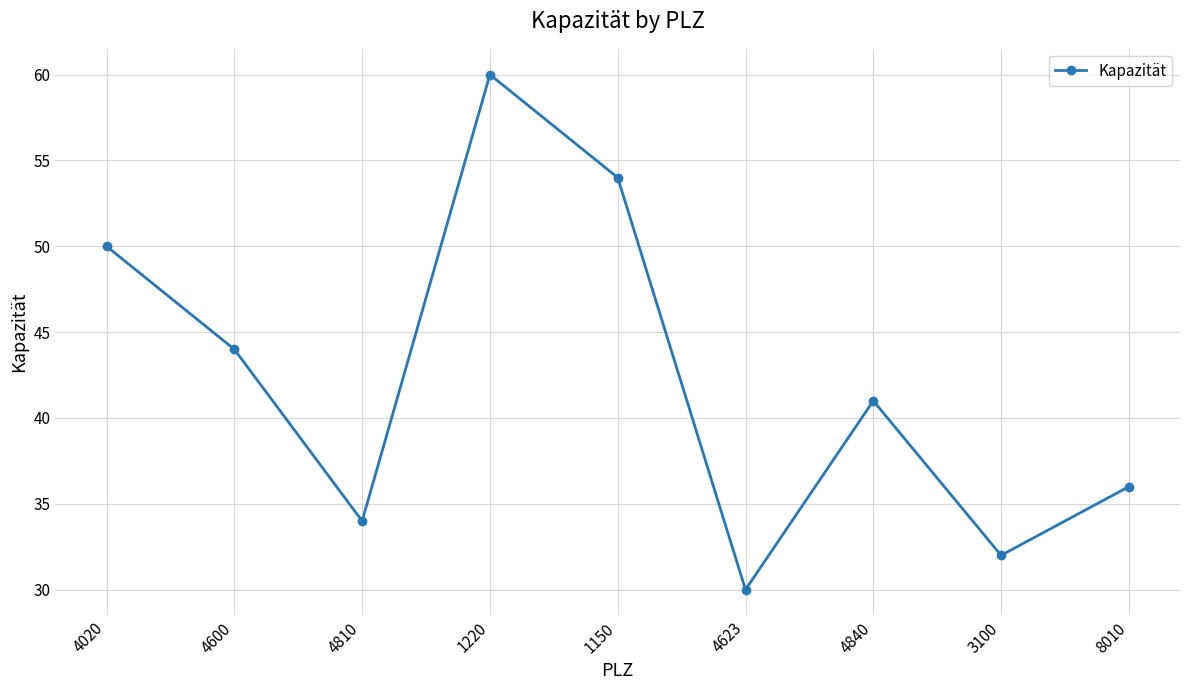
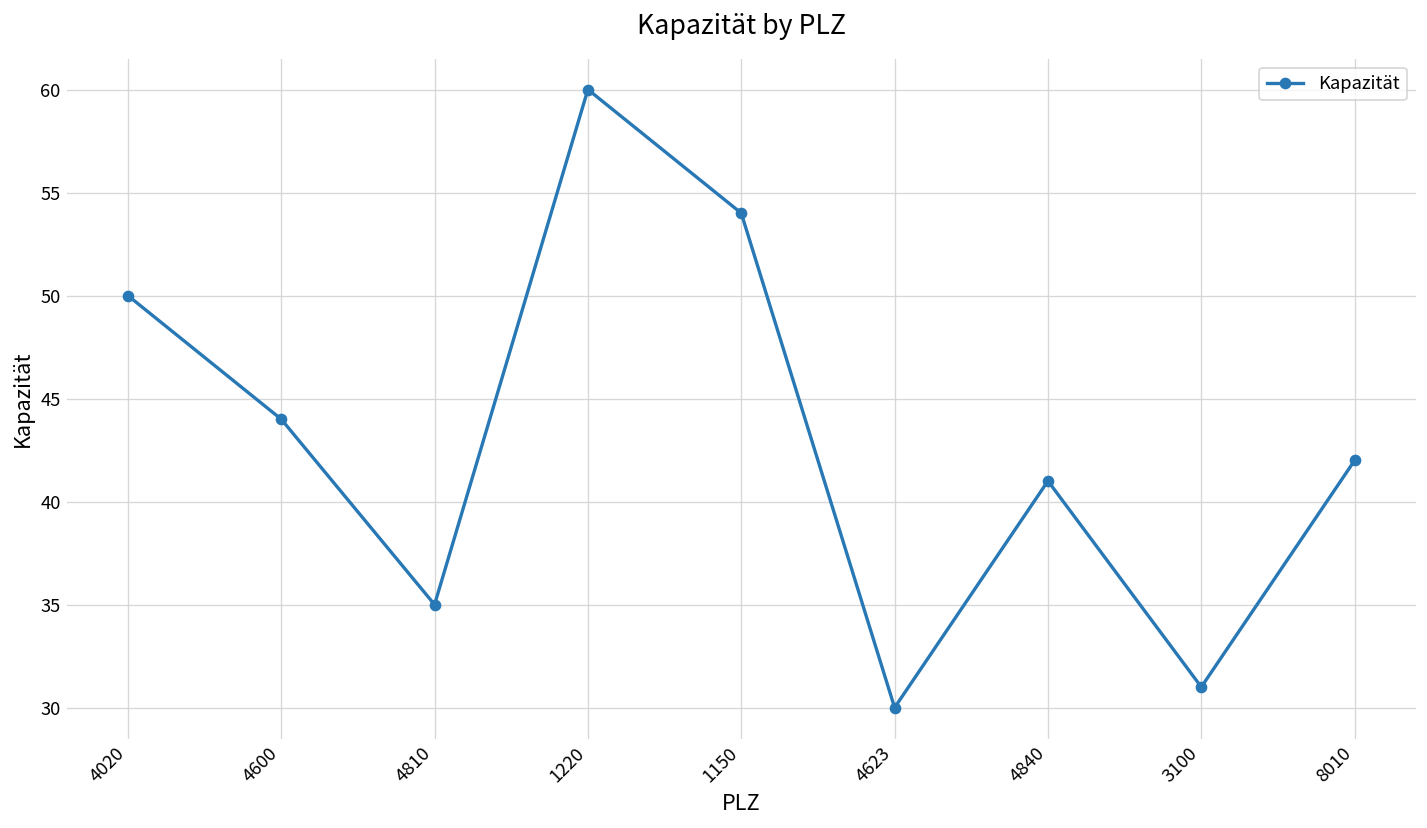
  {
    "4020": 50,
    "4600": 44,
-   "4810": 34,
+   "4810": 35,
    "1220": 60,
    "1150": 54,
    "4623": 30,
    "4840": 41,
-   "3100": 32,
-   "8010": 36
+   "3100": 31,
+   "8010": 42
  }
